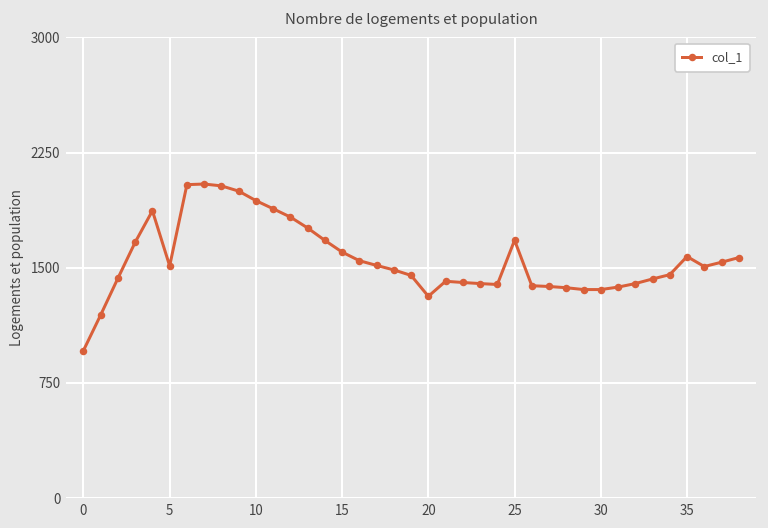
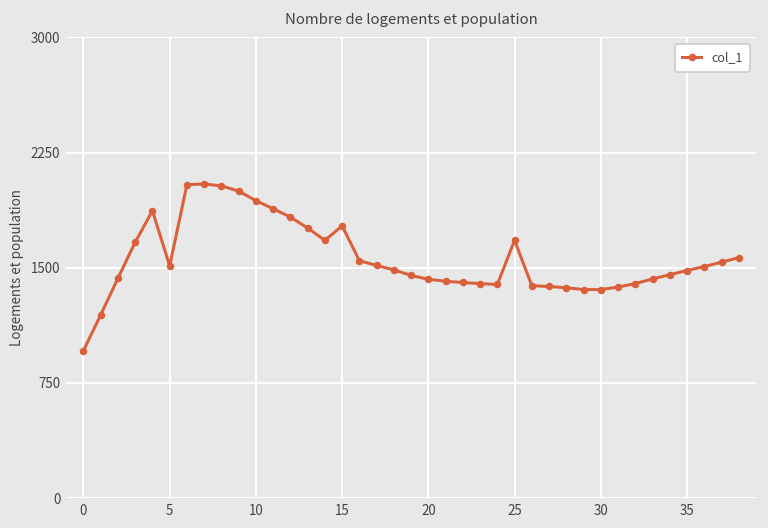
  {
    "0": 960,
    "5": 1510,
    "10": 1940,
-   "15": 1600,
-   "20": 1310,
+   "15": 1770,
+   "20": 1430,
    "25": 1680,
    "30": 1360,
-   "35": 1570
+   "35": 1480
  }
